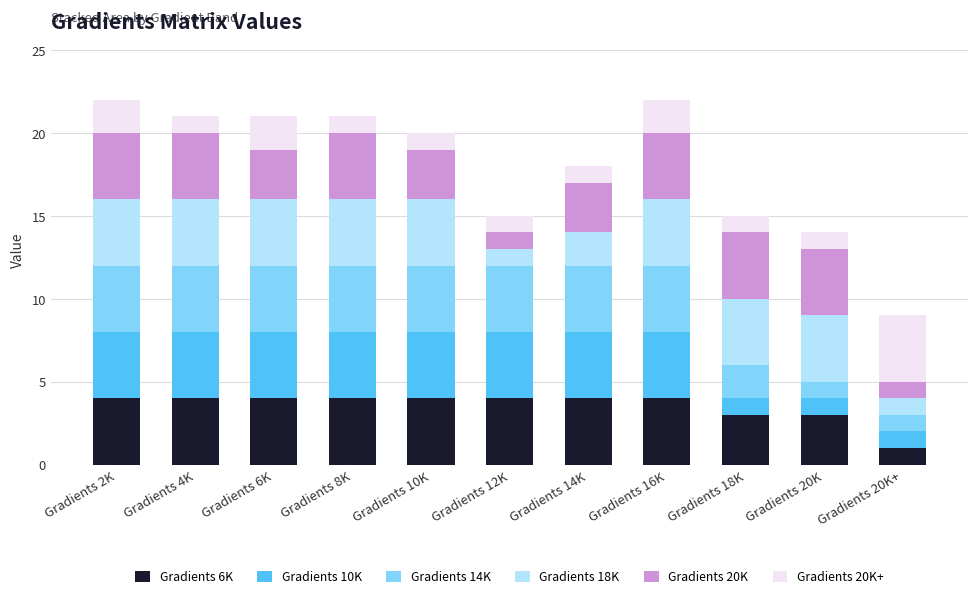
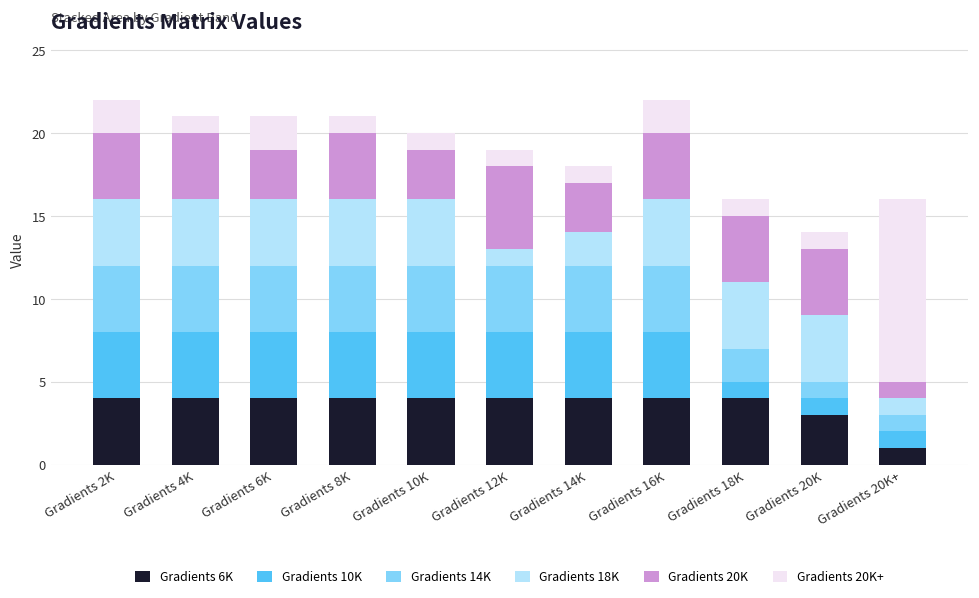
  {
    "Gradients 6K": {
      "Gradients 2K": 4,
      "Gradients 4K": 4,
      "Gradients 6K": 4,
      "Gradients 8K": 4,
      "Gradients 10K": 4,
      "Gradients 12K": 4,
      "Gradients 14K": 4,
      "Gradients 16K": 4,
-     "Gradients 18K": 3,
+     "Gradients 18K": 4,
      "Gradients 20K": 3,
      "Gradients 20K+": 1
    },
    "Gradients 20K": {
      "Gradients 2K": 4,
      "Gradients 4K": 4,
      "Gradients 6K": 3,
      "Gradients 8K": 4,
      "Gradients 10K": 3,
-     "Gradients 12K": 1,
+     "Gradients 12K": 5,
      "Gradients 14K": 3,
      "Gradients 16K": 4,
      "Gradients 18K": 4,
      "Gradients 20K": 4,
      "Gradients 20K+": 1
    },
    "Gradients 20K+": {
      "Gradients 2K": 2,
      "Gradients 4K": 1,
      "Gradients 6K": 2,
      "Gradients 8K": 1,
      "Gradients 10K": 1,
      "Gradients 12K": 1,
      "Gradients 14K": 1,
      "Gradients 16K": 2,
      "Gradients 18K": 1,
      "Gradients 20K": 1,
-     "Gradients 20K+": 4
+     "Gradients 20K+": 11
    }
  }
